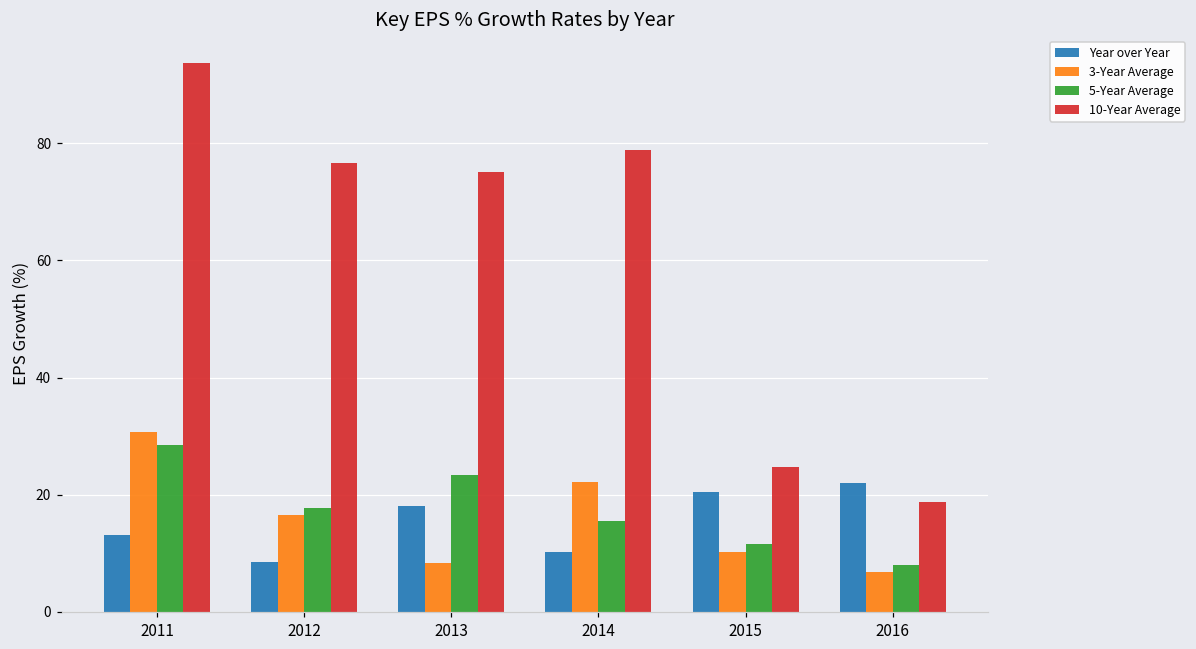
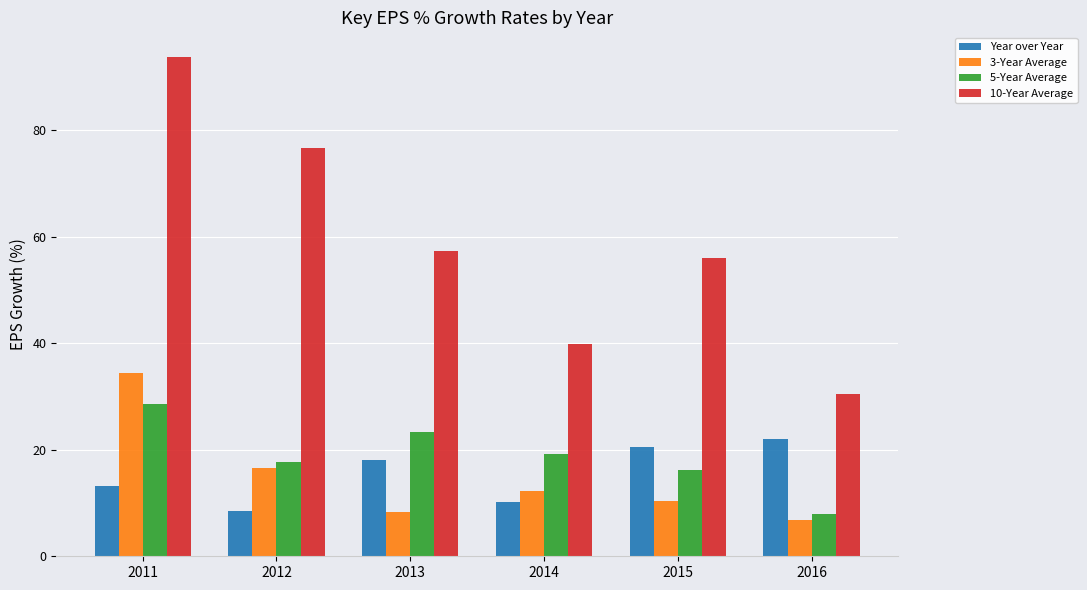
  {
    "Year over Year": {
      "2011": 13,
      "2012": 9,
      "2013": 18,
      "2014": 10,
      "2015": 20,
      "2016": 22
    },
    "3-Year Average": {
-     "2011": 31,
+     "2011": 34,
      "2012": 17,
      "2013": 8,
-     "2014": 22,
+     "2014": 12,
      "2015": 10,
      "2016": 7
    },
    "5-Year Average": {
      "2011": 29,
      "2012": 18,
      "2013": 23,
-     "2014": 16,
-     "2015": 12,
+     "2014": 19,
+     "2015": 16,
      "2016": 8
    },
    "10-Year Average": {
      "2011": 94,
      "2012": 77,
-     "2013": 75,
-     "2014": 79,
-     "2015": 25,
-     "2016": 19
+     "2013": 57,
+     "2014": 40,
+     "2015": 56,
+     "2016": 31
    }
  }
